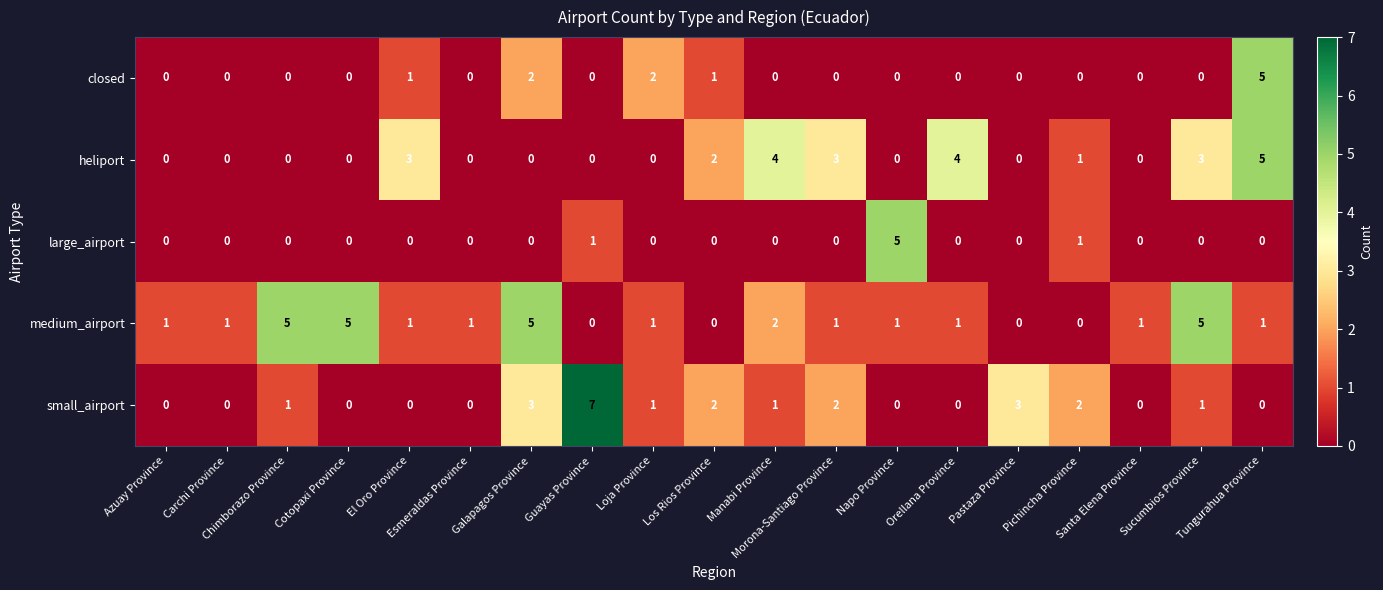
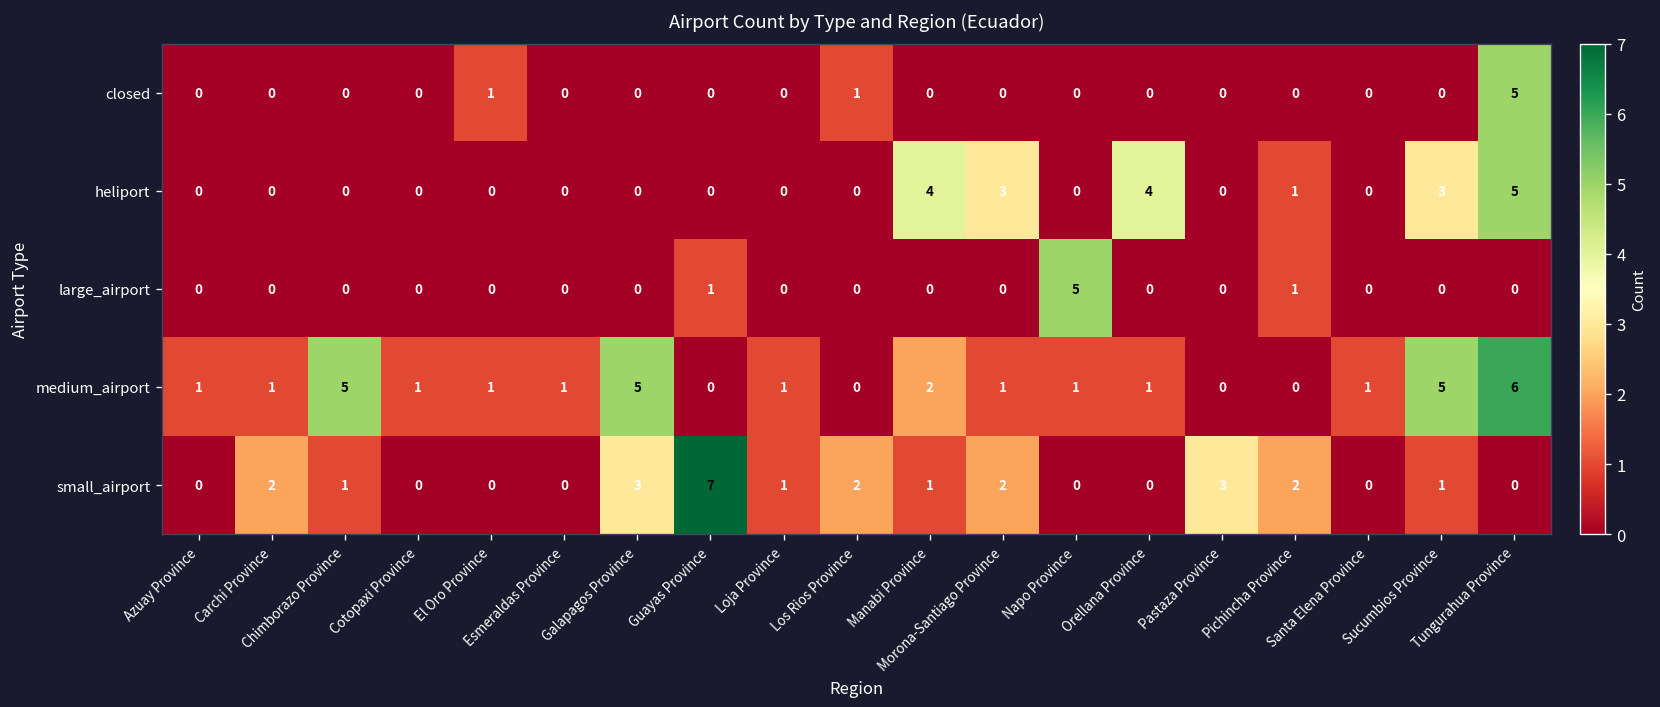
  {
    "closed": {
      "Azuay Province": 0,
      "Carchi Province": 0,
      "Chimborazo Province": 0,
      "Cotopaxi Province": 0,
      "El Oro Province": 1,
      "Esmeraldas Province": 0,
-     "Galapagos Province": 2,
+     "Galapagos Province": 0,
      "Guayas Province": 0,
-     "Loja Province": 2,
+     "Loja Province": 0,
      "Los Rios Province": 1,
      "Manabi Province": 0,
      "Morona-Santiago Province": 0,
      "Napo Province": 0,
      "Orellana Province": 0,
      "Pastaza Province": 0,
      "Pichincha Province": 0,
      "Santa Elena Province": 0,
      "Sucumbios Province": 0,
      "Tungurahua Province": 5
    },
    "heliport": {
      "Azuay Province": 0,
      "Carchi Province": 0,
      "Chimborazo Province": 0,
      "Cotopaxi Province": 0,
-     "El Oro Province": 3,
+     "El Oro Province": 0,
      "Esmeraldas Province": 0,
      "Galapagos Province": 0,
      "Guayas Province": 0,
      "Loja Province": 0,
-     "Los Rios Province": 2,
+     "Los Rios Province": 0,
      "Manabi Province": 4,
      "Morona-Santiago Province": 3,
      "Napo Province": 0,
      "Orellana Province": 4,
      "Pastaza Province": 0,
      "Pichincha Province": 1,
      "Santa Elena Province": 0,
      "Sucumbios Province": 3,
      "Tungurahua Province": 5
    },
    "large_airport": {
      "Azuay Province": 0,
      "Carchi Province": 0,
      "Chimborazo Province": 0,
      "Cotopaxi Province": 0,
      "El Oro Province": 0,
      "Esmeraldas Province": 0,
      "Galapagos Province": 0,
      "Guayas Province": 1,
      "Loja Province": 0,
      "Los Rios Province": 0,
      "Manabi Province": 0,
      "Morona-Santiago Province": 0,
      "Napo Province": 5,
      "Orellana Province": 0,
      "Pastaza Province": 0,
      "Pichincha Province": 1,
      "Santa Elena Province": 0,
      "Sucumbios Province": 0,
      "Tungurahua Province": 0
    },
    "medium_airport": {
      "Azuay Province": 1,
      "Carchi Province": 1,
      "Chimborazo Province": 5,
-     "Cotopaxi Province": 5,
+     "Cotopaxi Province": 1,
      "El Oro Province": 1,
      "Esmeraldas Province": 1,
      "Galapagos Province": 5,
      "Guayas Province": 0,
      "Loja Province": 1,
      "Los Rios Province": 0,
      "Manabi Province": 2,
      "Morona-Santiago Province": 1,
      "Napo Province": 1,
      "Orellana Province": 1,
      "Pastaza Province": 0,
      "Pichincha Province": 0,
      "Santa Elena Province": 1,
      "Sucumbios Province": 5,
-     "Tungurahua Province": 1
+     "Tungurahua Province": 6
    },
    "small_airport": {
      "Azuay Province": 0,
-     "Carchi Province": 0,
+     "Carchi Province": 2,
      "Chimborazo Province": 1,
      "Cotopaxi Province": 0,
      "El Oro Province": 0,
      "Esmeraldas Province": 0,
      "Galapagos Province": 3,
      "Guayas Province": 7,
      "Loja Province": 1,
      "Los Rios Province": 2,
      "Manabi Province": 1,
      "Morona-Santiago Province": 2,
      "Napo Province": 0,
      "Orellana Province": 0,
      "Pastaza Province": 3,
      "Pichincha Province": 2,
      "Santa Elena Province": 0,
      "Sucumbios Province": 1,
      "Tungurahua Province": 0
    }
  }
